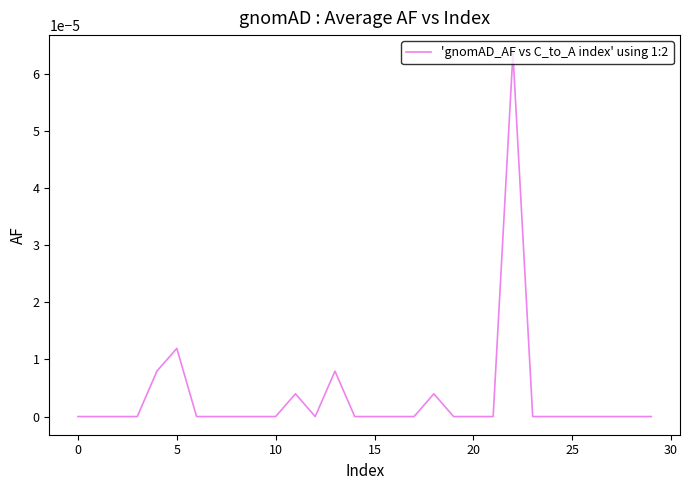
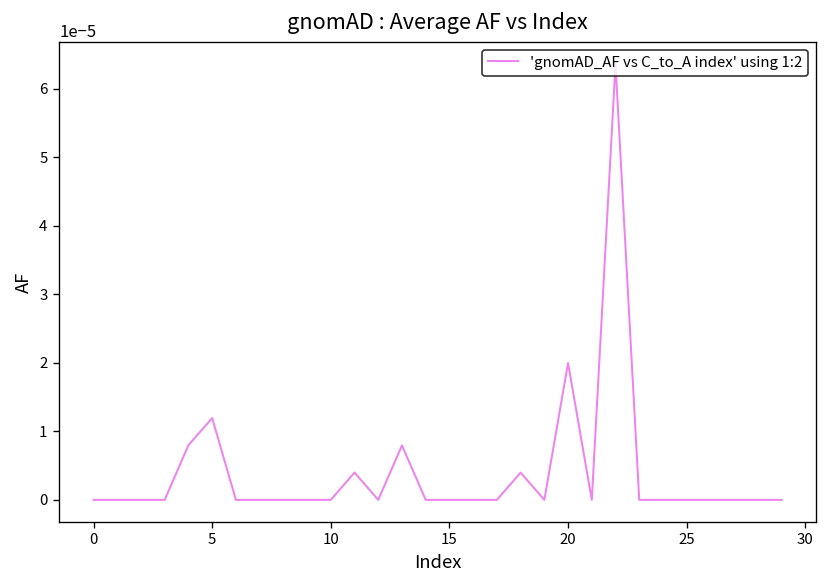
  {
    "0": 0.00000,
    "5": 0.000012,
    "10": 0.00000,
    "15": 0.00000,
-   "20": 0.00000,
+   "20": 0.00002,
    "25": 0.00000
  }
